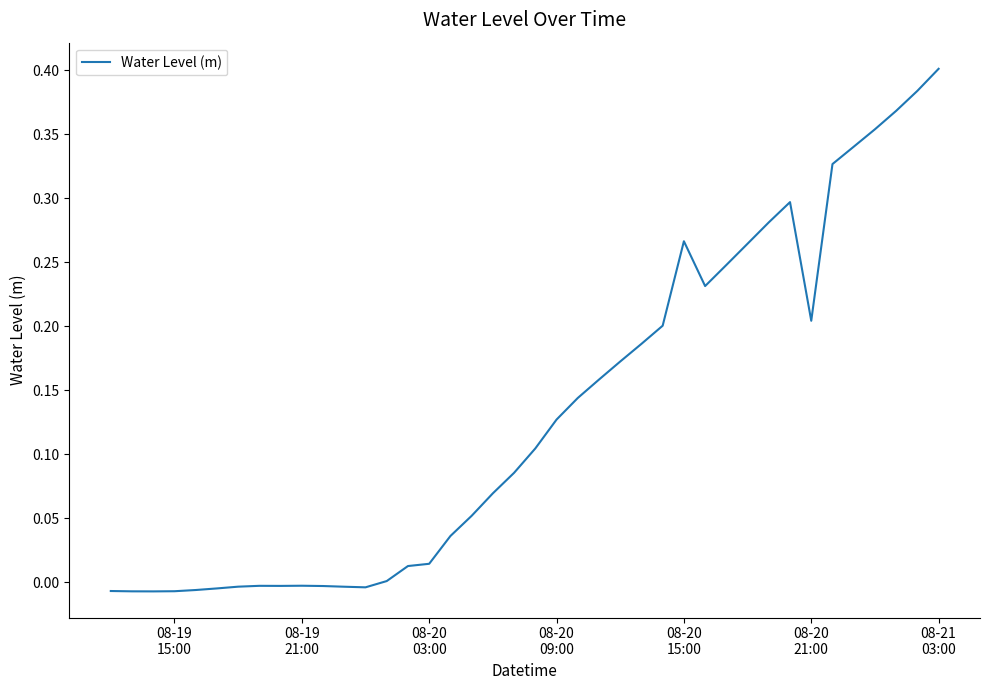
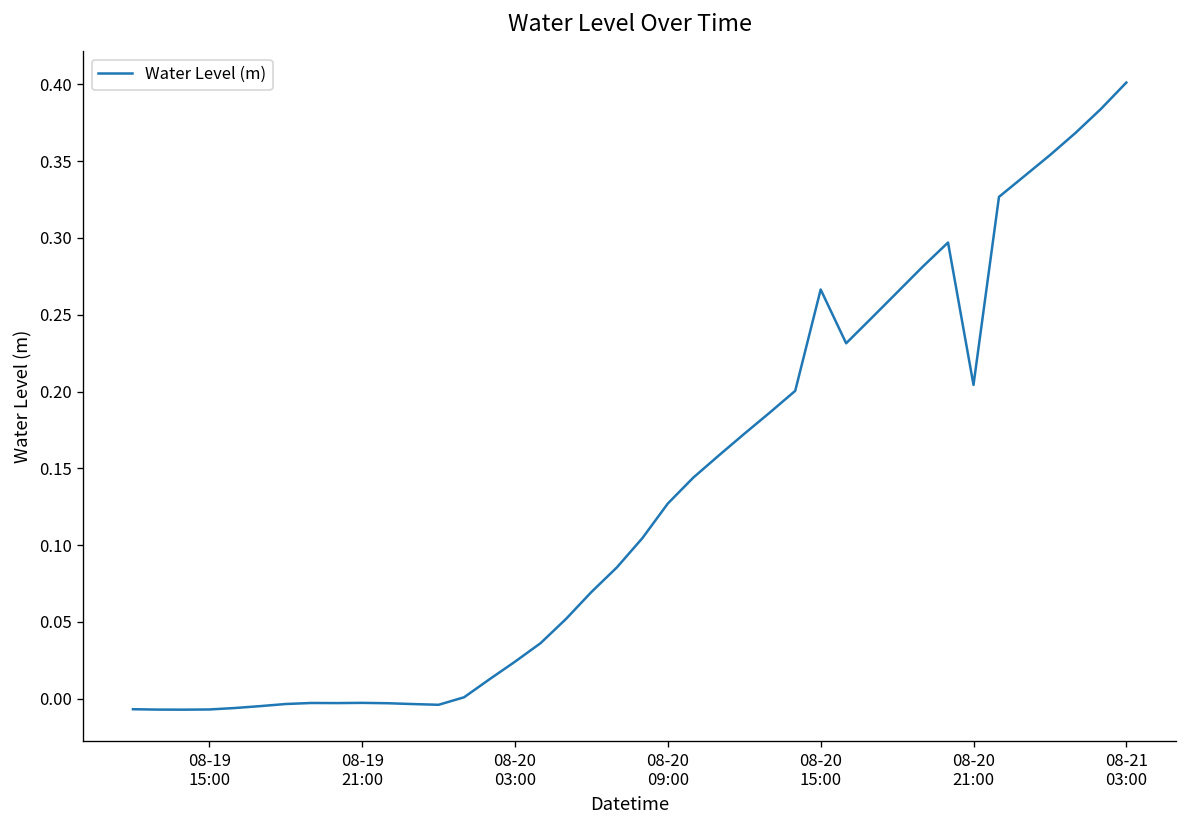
  {
    "08-19 15:00": -0.007,
    "08-19 21:00": -0.003,
-   "08-20 03:00": 0.014,
+   "08-20 03:00": 0.024,
    "08-20 09:00": 0.127,
    "08-20 15:00": 0.266,
    "08-20 21:00": 0.204,
    "08-21 03:00": 0.401
  }
